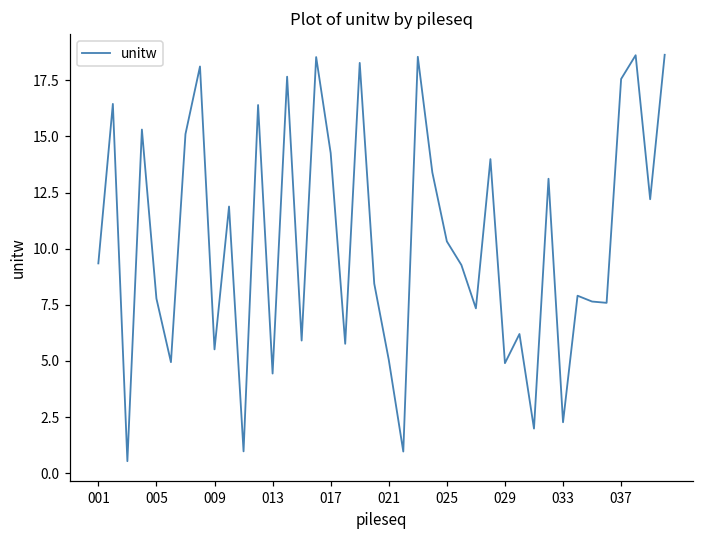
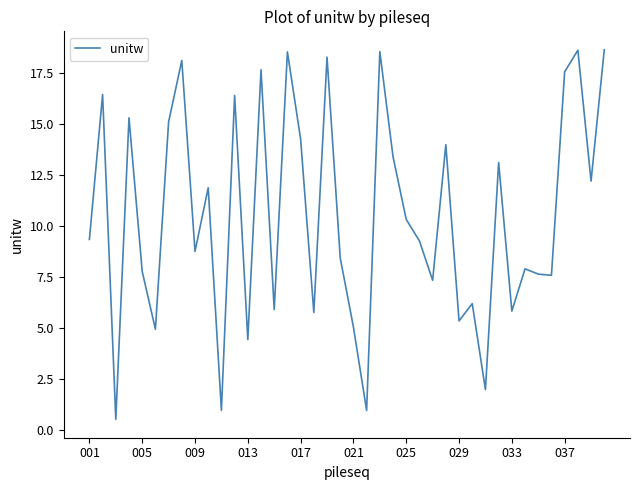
  {
    "001": 9.3,
    "005": 7.8,
-   "009": 5.5,
+   "009": 8.8,
    "013": 4.4,
    "017": 14.3,
    "021": 5.1,
    "025": 10.3,
-   "029": 4.9,
-   "033": 2.3,
+   "029": 5.4,
+   "033": 5.8,
    "037": 17.6
  }
